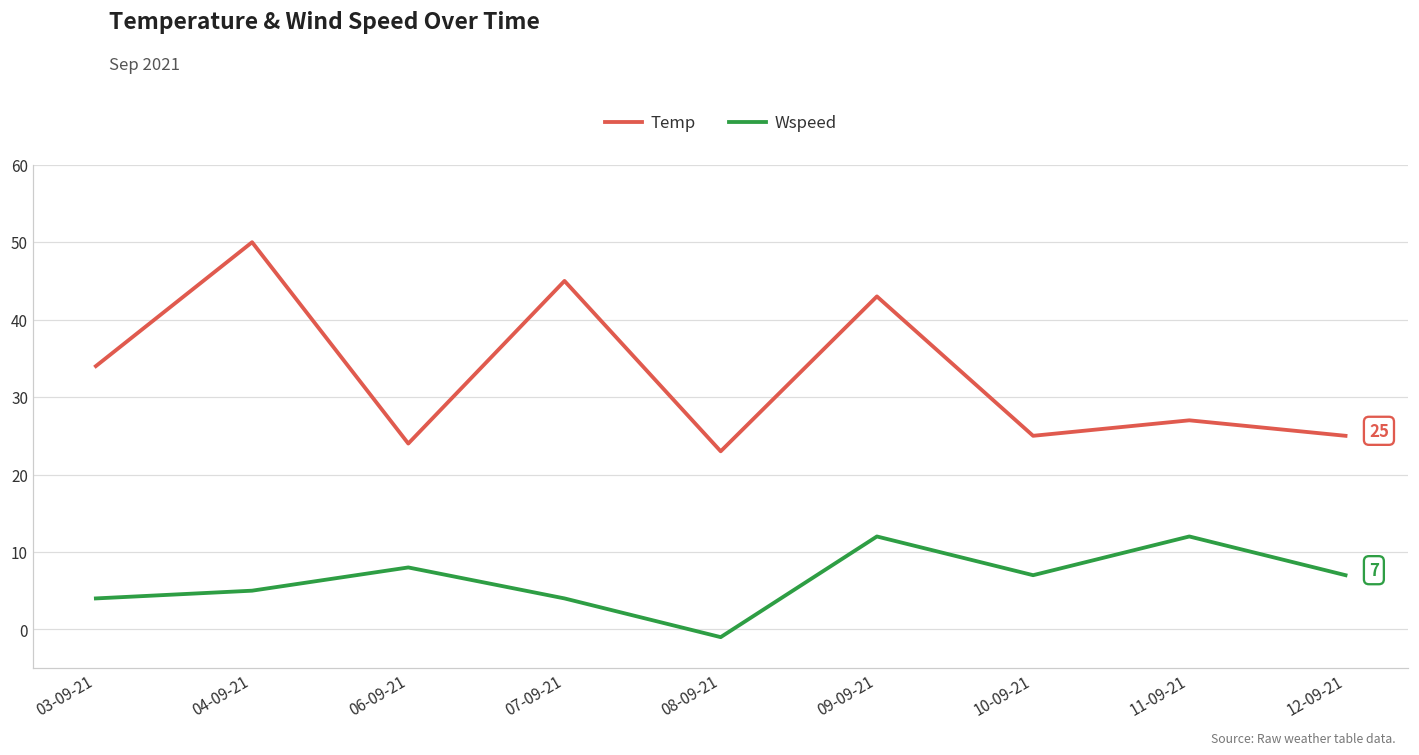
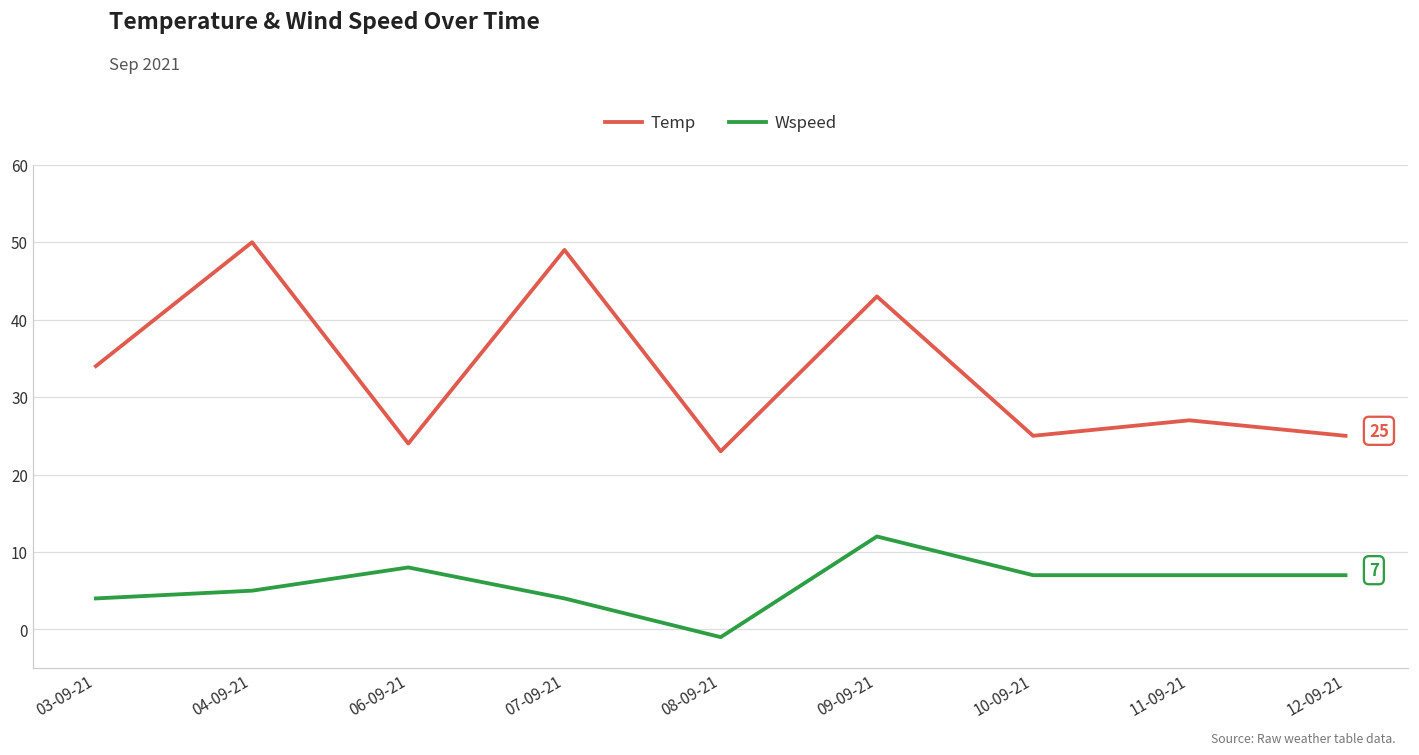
  {
    "Temp": {
      "03-09-21": 34,
      "04-09-21": 50,
      "06-09-21": 24,
-     "07-09-21": 45,
+     "07-09-21": 49,
      "08-09-21": 23,
      "09-09-21": 43,
      "10-09-21": 25,
      "11-09-21": 27
    },
    "Wspeed": {
      "03-09-21": 4,
      "04-09-21": 5,
      "06-09-21": 8,
      "07-09-21": 4,
      "08-09-21": -1,
      "09-09-21": 12,
      "10-09-21": 7,
-     "11-09-21": 12
+     "11-09-21": 7
    }
  }
